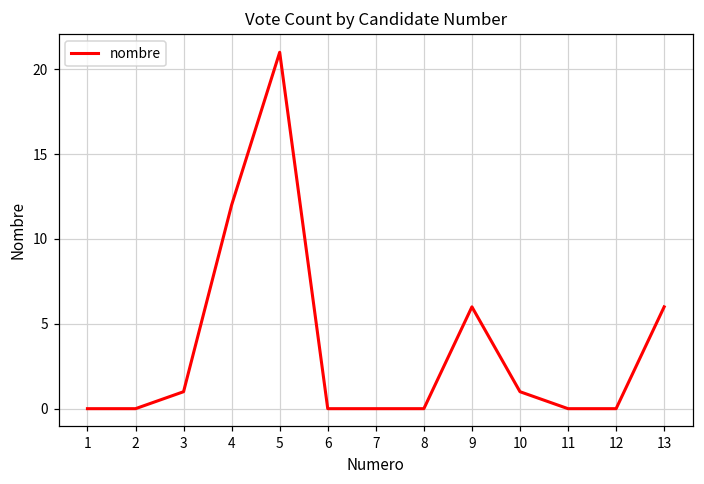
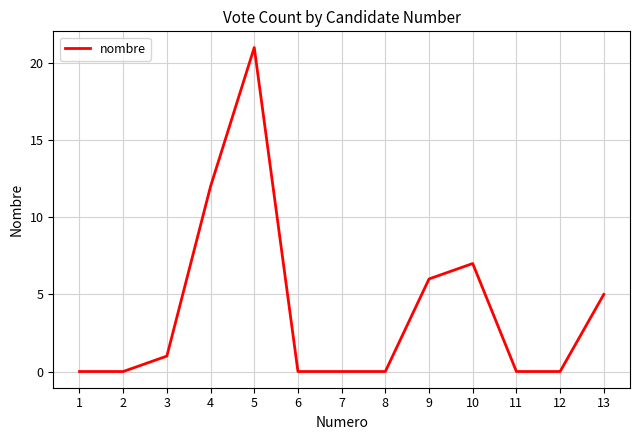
  {
    "1": 0,
    "2": 0,
    "3": 1,
    "4": 12,
    "5": 21,
    "6": 0,
    "7": 0,
    "8": 0,
    "9": 6,
-   "10": 1,
+   "10": 7,
    "11": 0,
    "12": 0,
-   "13": 6
+   "13": 5
  }
